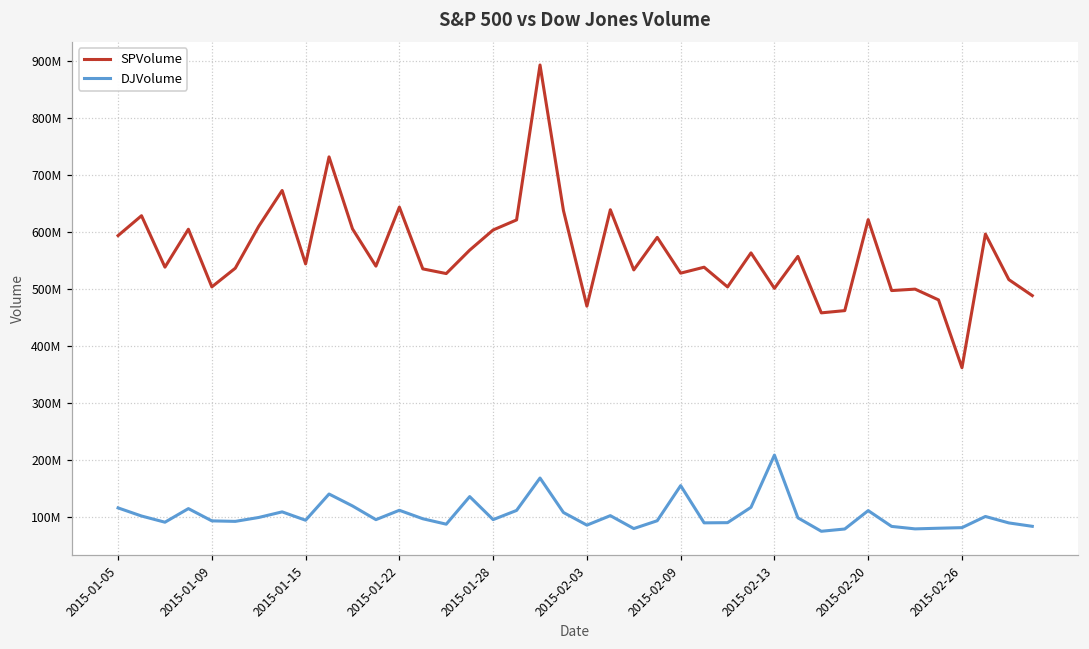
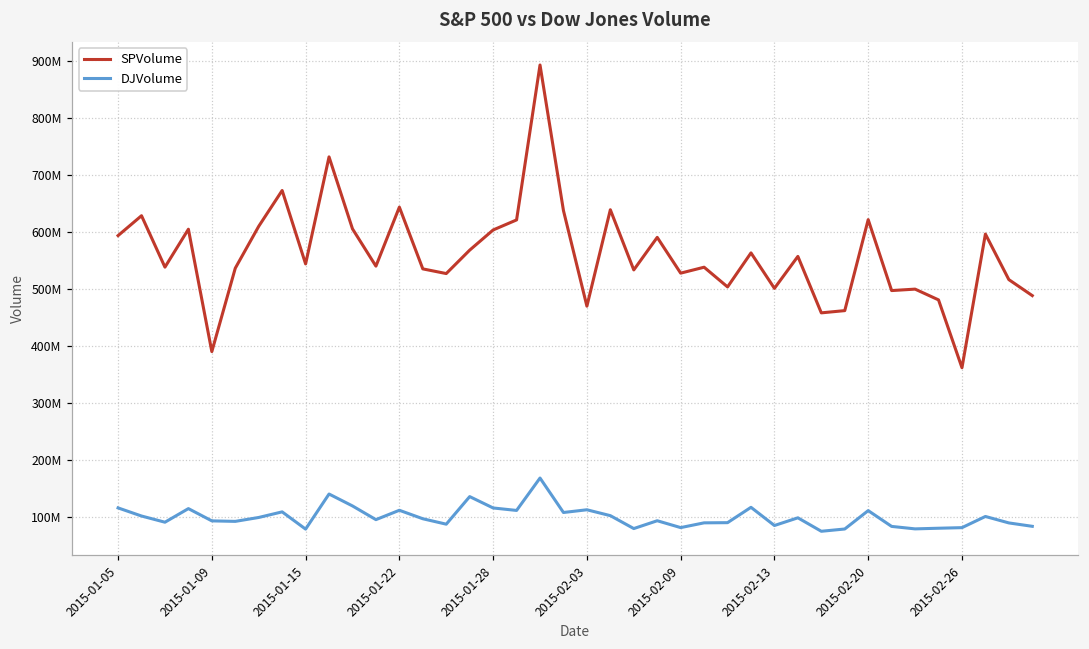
  {
    "SPVolume": {
      "2015-01-05": 590000000,
-     "2015-01-09": 500000000,
+     "2015-01-09": 390000000,
      "2015-01-15": 540000000,
      "2015-01-22": 640000000,
      "2015-01-28": 600000000,
      "2015-02-03": 470000000,
      "2015-02-09": 530000000,
      "2015-02-13": 500000000,
      "2015-02-20": 620000000,
      "2015-02-26": 360000000
    },
    "DJVolume": {
      "2015-01-05": 120000000,
      "2015-01-09": 90000000,
-     "2015-01-15": 90000000,
+     "2015-01-15": 80000000,
      "2015-01-22": 110000000,
-     "2015-01-28": 100000000,
-     "2015-02-03": 90000000,
-     "2015-02-09": 160000000,
-     "2015-02-13": 210000000,
+     "2015-01-28": 120000000,
+     "2015-02-03": 110000000,
+     "2015-02-09": 80000000,
+     "2015-02-13": 90000000,
      "2015-02-20": 110000000,
      "2015-02-26": 80000000
    }
  }
